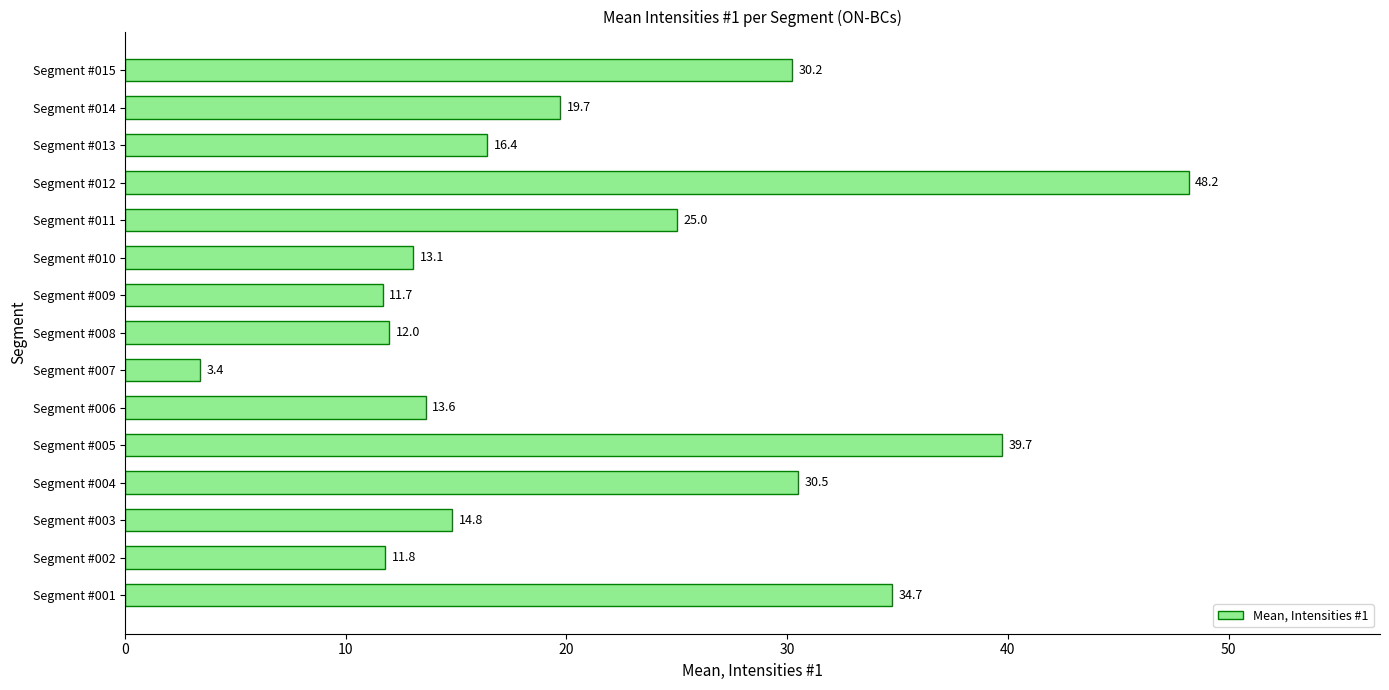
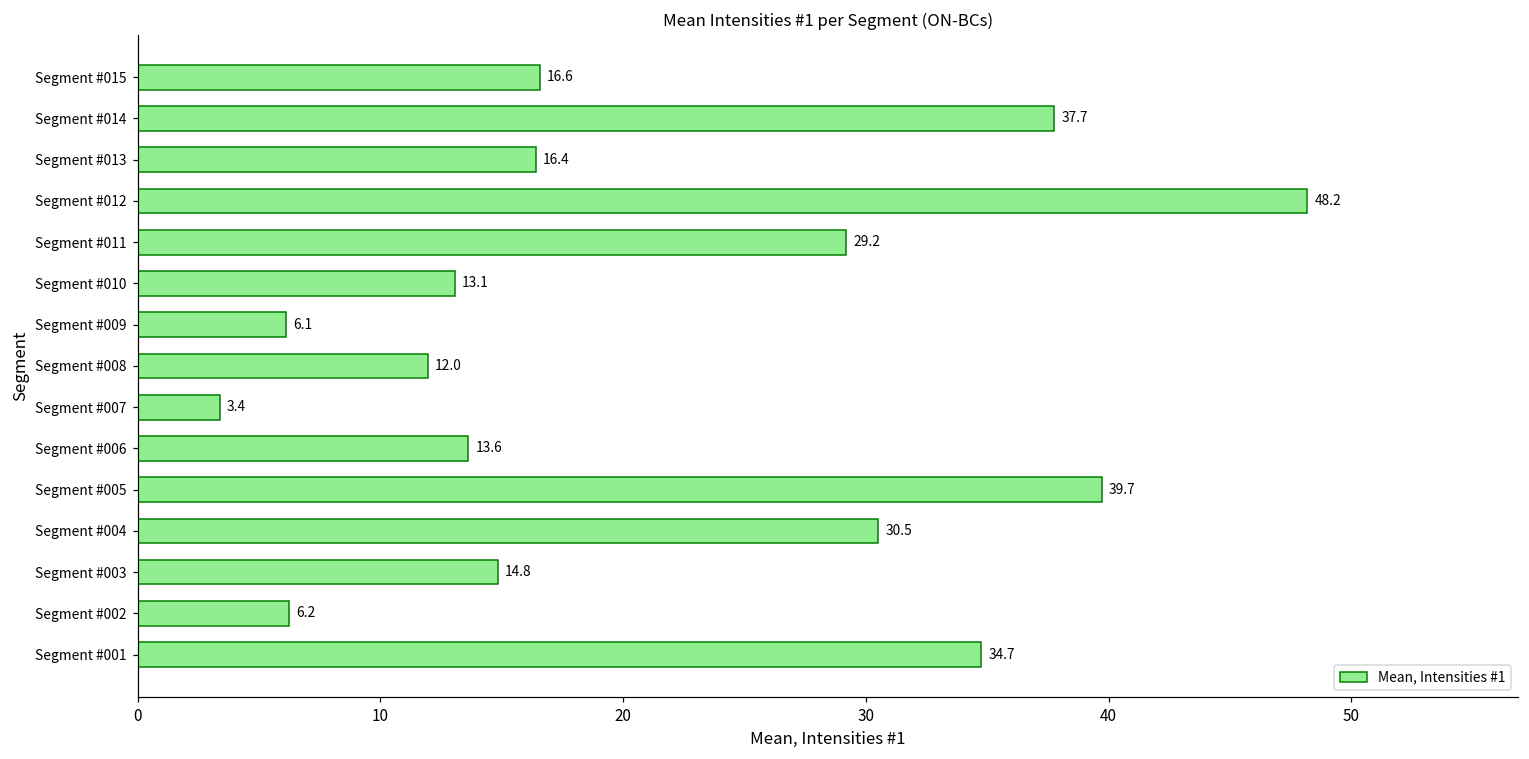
  {
-   "Segment #015": 30.2,
-   "Segment #014": 19.7,
+   "Segment #015": 16.6,
+   "Segment #014": 37.7,
    "Segment #013": 16.4,
    "Segment #012": 48.2,
-   "Segment #011": 25.0,
+   "Segment #011": 29.2,
    "Segment #010": 13.1,
-   "Segment #009": 11.7,
+   "Segment #009": 6.1,
    "Segment #008": 12.0,
    "Segment #007": 3.4,
    "Segment #006": 13.6,
    "Segment #005": 39.7,
    "Segment #004": 30.5,
    "Segment #003": 14.8,
-   "Segment #002": 11.8,
+   "Segment #002": 6.2,
    "Segment #001": 34.7
  }
